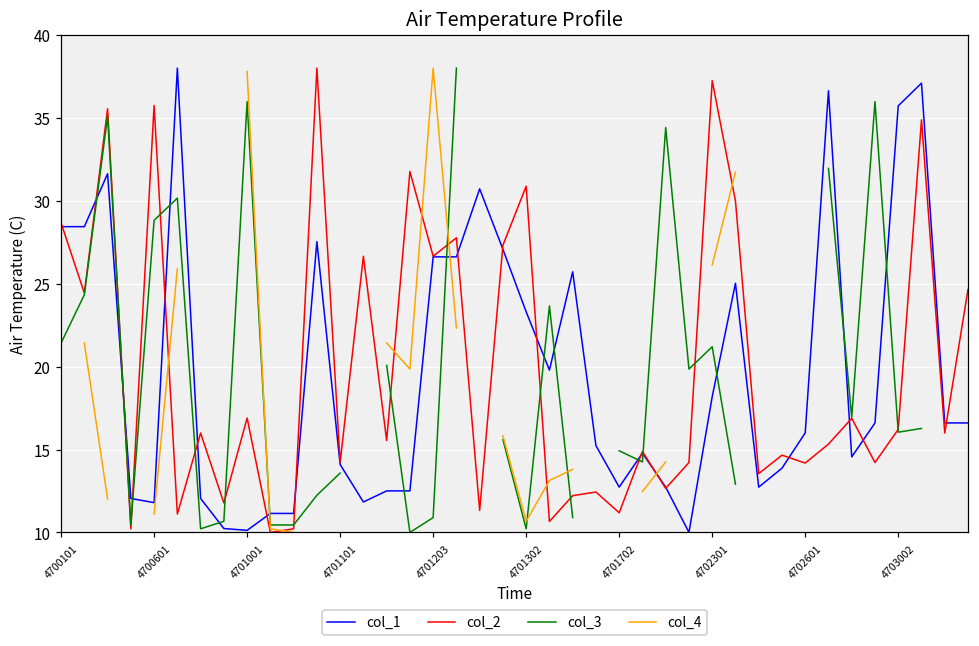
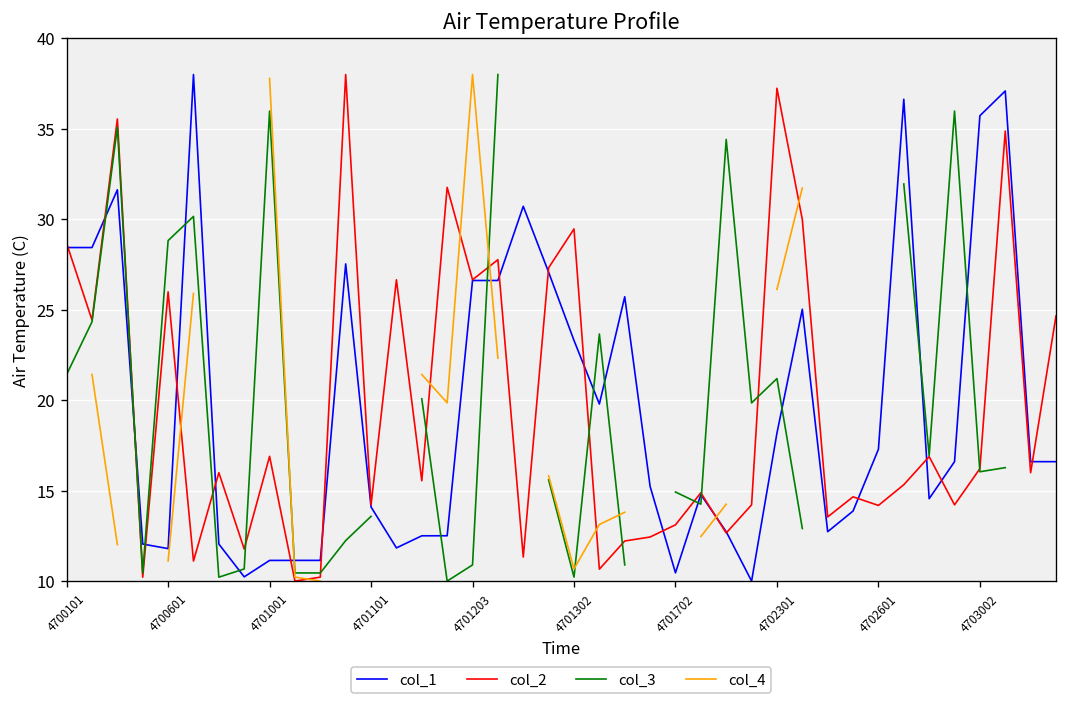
  {
    "col_1": {
      "4700101": 28.4,
      "4700601": 11.8,
-     "4701001": 10.1,
+     "4701001": 11.1,
      "4701302": 23.3,
-     "4701702": 12.7,
+     "4701702": 10.5,
      "4702301": 18.2,
-     "4702601": 16.0,
+     "4702601": 17.3,
      "4703002": 35.7
    },
    "col_2": {
      "4700101": 28.7,
-     "4700601": 35.7,
+     "4700601": 26.0,
      "4701001": 16.9,
-     "4701302": 30.9,
-     "4701702": 11.2,
+     "4701302": 29.5,
+     "4701702": 13.1,
      "4702301": 37.2,
      "4702601": 14.2,
      "4703002": 16.2
    },
    "col_3": {
      "4700101": 21.4,
      "4700601": 28.8,
      "4701001": 36.0,
      "4701101": 13.6,
      "4701203": 10.9,
      "4701302": 10.2,
      "4701702": 14.9,
      "4702301": 21.2,
      "4703002": 16.0
    },
    "col_4": {
      "4700601": 11.1,
      "4701001": 37.8,
      "4701101": 10.9,
      "4701203": 38.0,
      "4701302": 10.7,
      "4702301": 26.1,
      "4703002": 36.0
    }
  }
